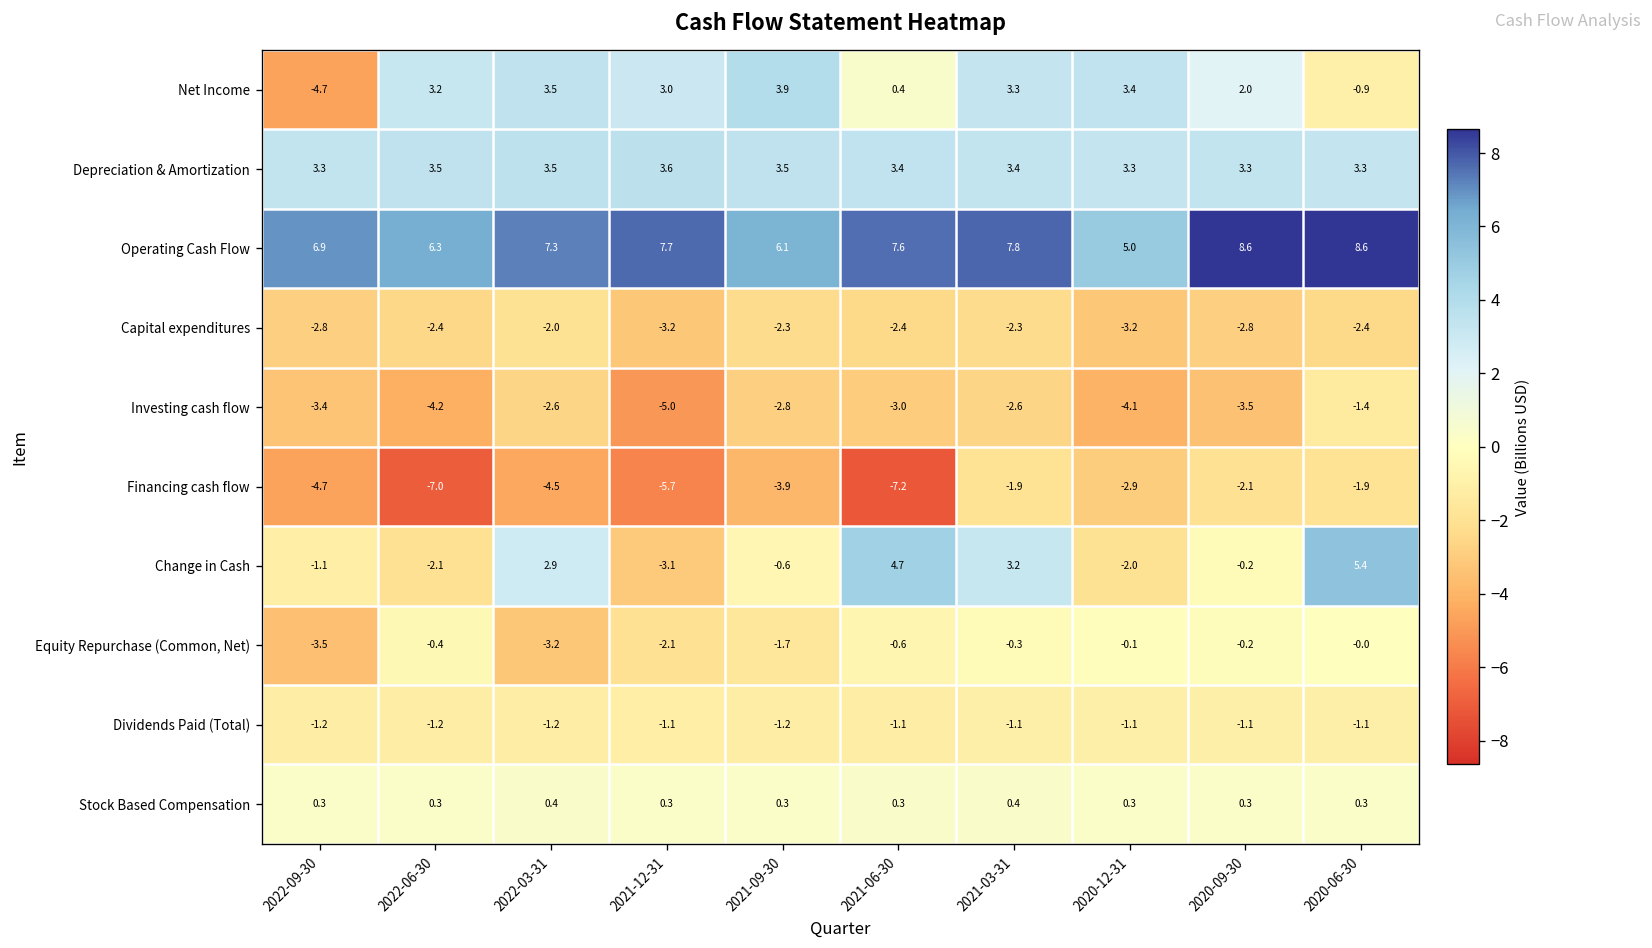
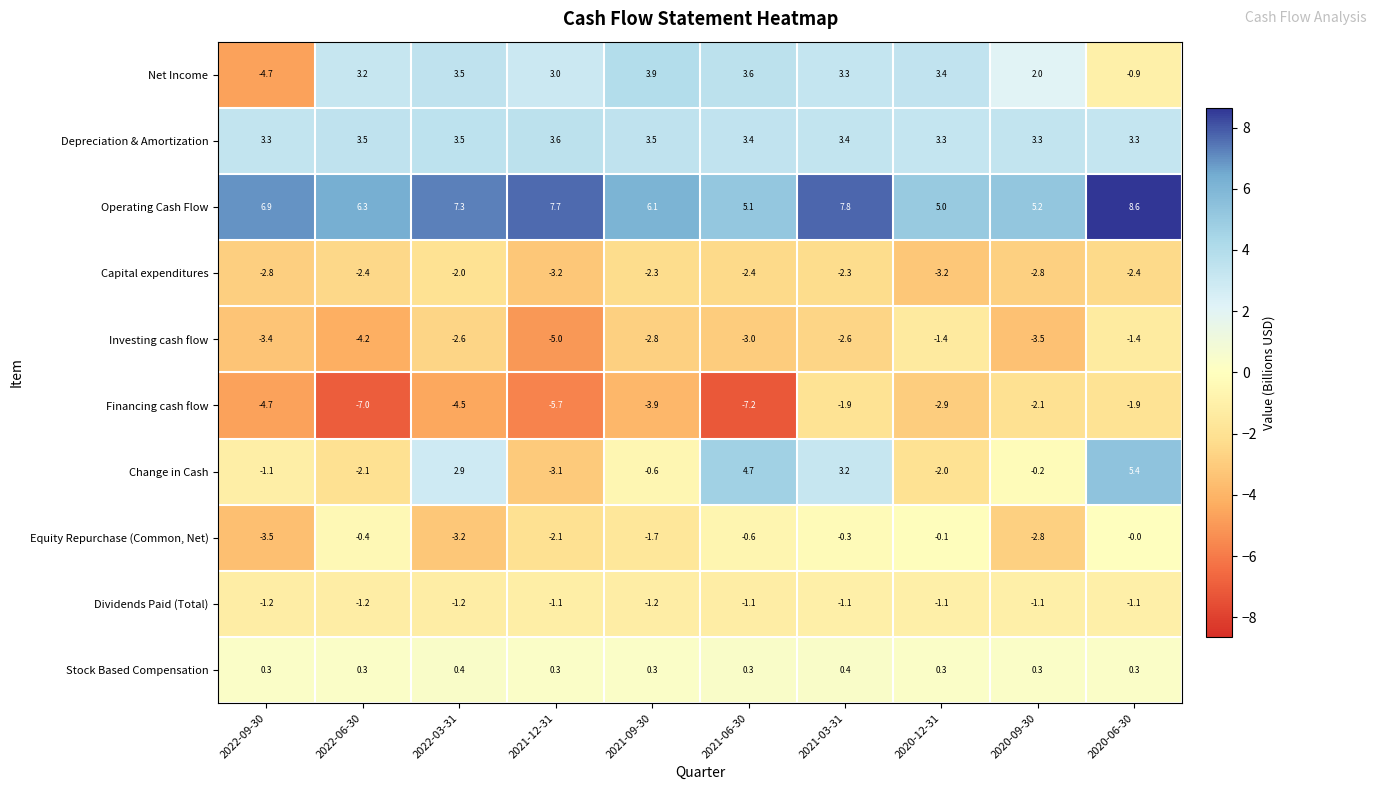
  {
    "Net Income": {
      "2022-09-30": -4.7,
      "2022-06-30": 3.2,
      "2022-03-31": 3.5,
      "2021-12-31": 3.0,
      "2021-09-30": 3.9,
-     "2021-06-30": 0.4,
+     "2021-06-30": 3.6,
      "2021-03-31": 3.3,
      "2020-12-31": 3.4,
      "2020-09-30": 2.0,
      "2020-06-30": -0.9
    },
    "Depreciation & Amortization": {
      "2022-09-30": 3.3,
      "2022-06-30": 3.5,
      "2022-03-31": 3.5,
      "2021-12-31": 3.6,
      "2021-09-30": 3.5,
      "2021-06-30": 3.4,
      "2021-03-31": 3.4,
      "2020-12-31": 3.3,
      "2020-09-30": 3.3,
      "2020-06-30": 3.3
    },
    "Operating Cash Flow": {
      "2022-09-30": 6.9,
      "2022-06-30": 6.3,
      "2022-03-31": 7.3,
      "2021-12-31": 7.7,
      "2021-09-30": 6.1,
-     "2021-06-30": 7.6,
+     "2021-06-30": 5.1,
      "2021-03-31": 7.8,
      "2020-12-31": 5.0,
-     "2020-09-30": 8.6,
+     "2020-09-30": 5.2,
      "2020-06-30": 8.6
    },
    "Capital expenditures": {
      "2022-09-30": -2.8,
      "2022-06-30": -2.4,
      "2022-03-31": -2.0,
      "2021-12-31": -3.2,
      "2021-09-30": -2.3,
      "2021-06-30": -2.4,
      "2021-03-31": -2.3,
      "2020-12-31": -3.2,
      "2020-09-30": -2.8,
      "2020-06-30": -2.4
    },
    "Investing cash flow": {
      "2022-09-30": -3.4,
      "2022-06-30": -4.2,
      "2022-03-31": -2.6,
      "2021-12-31": -5.0,
      "2021-09-30": -2.8,
      "2021-06-30": -3.0,
      "2021-03-31": -2.6,
-     "2020-12-31": -4.1,
+     "2020-12-31": -1.4,
      "2020-09-30": -3.5,
      "2020-06-30": -1.4
    },
    "Financing cash flow": {
      "2022-09-30": -4.7,
      "2022-06-30": -7.0,
      "2022-03-31": -4.5,
      "2021-12-31": -5.7,
      "2021-09-30": -3.9,
      "2021-06-30": -7.2,
      "2021-03-31": -1.9,
      "2020-12-31": -2.9,
      "2020-09-30": -2.1,
      "2020-06-30": -1.9
    },
    "Change in Cash": {
      "2022-09-30": -1.1,
      "2022-06-30": -2.1,
      "2022-03-31": 2.9,
      "2021-12-31": -3.1,
      "2021-09-30": -0.6,
      "2021-06-30": 4.7,
      "2021-03-31": 3.2,
      "2020-12-31": -2.0,
      "2020-09-30": -0.2,
      "2020-06-30": 5.4
    },
    "Equity Repurchase (Common, Net)": {
      "2022-09-30": -3.5,
      "2022-06-30": -0.4,
      "2022-03-31": -3.2,
      "2021-12-31": -2.1,
      "2021-09-30": -1.7,
      "2021-06-30": -0.6,
      "2021-03-31": -0.3,
      "2020-12-31": -0.1,
-     "2020-09-30": -0.2,
+     "2020-09-30": -2.8,
      "2020-06-30": -0.0
    },
    "Dividends Paid (Total)": {
      "2022-09-30": -1.2,
      "2022-06-30": -1.2,
      "2022-03-31": -1.2,
      "2021-12-31": -1.1,
      "2021-09-30": -1.2,
      "2021-06-30": -1.1,
      "2021-03-31": -1.1,
      "2020-12-31": -1.1,
      "2020-09-30": -1.1,
      "2020-06-30": -1.1
    },
    "Stock Based Compensation": {
      "2022-09-30": 0.3,
      "2022-06-30": 0.3,
      "2022-03-31": 0.4,
      "2021-12-31": 0.3,
      "2021-09-30": 0.3,
      "2021-06-30": 0.3,
      "2021-03-31": 0.4,
      "2020-12-31": 0.3,
      "2020-09-30": 0.3,
      "2020-06-30": 0.3
    }
  }
